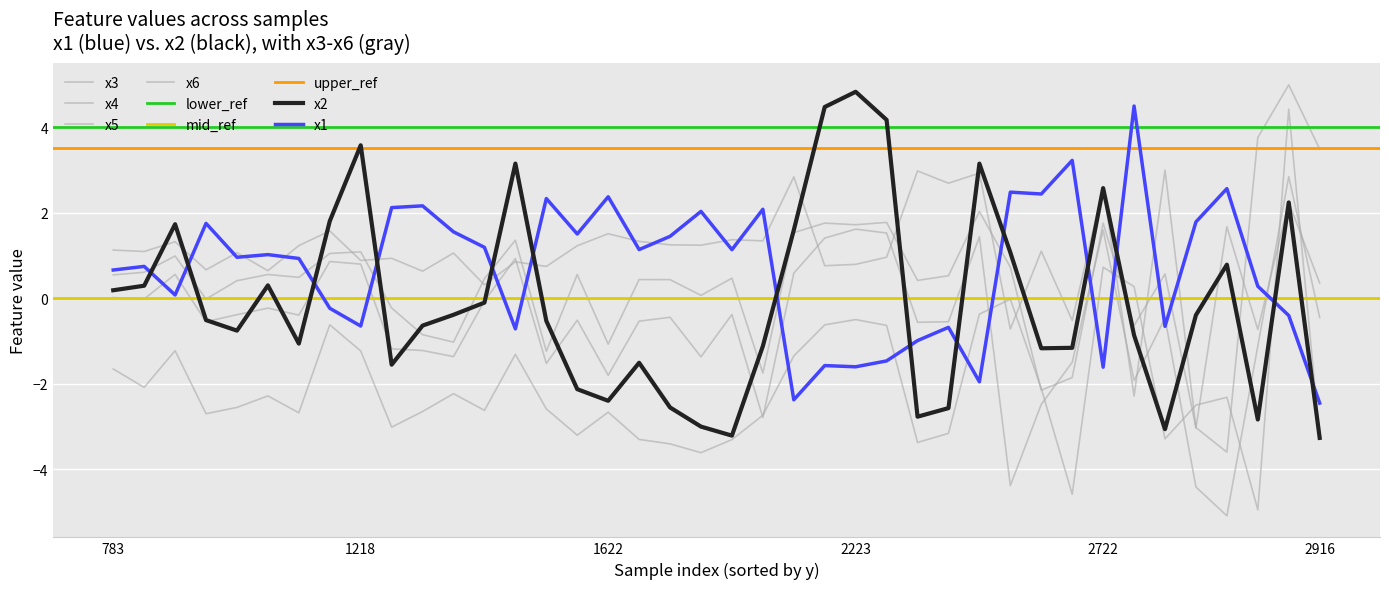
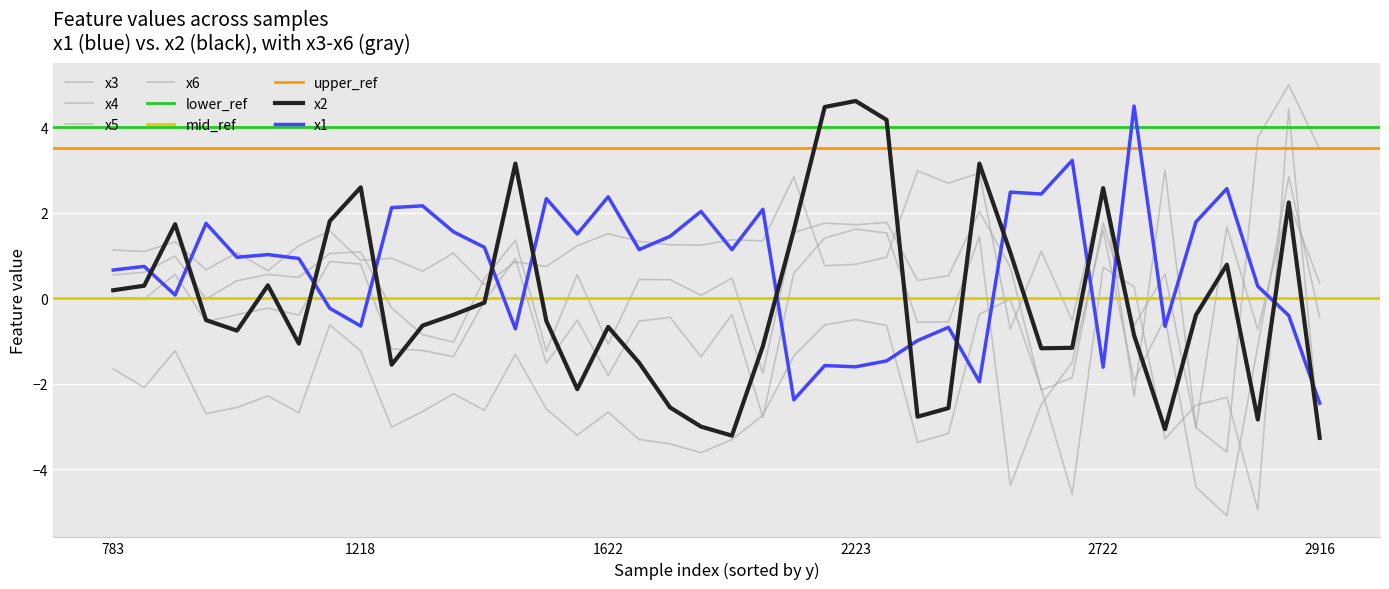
  {
    "x2": {
      "783": 0.2,
-     "1218": 3.6,
-     "1622": -2.4,
-     "2223": 4.8
+     "1218": 2.6,
+     "1622": -0.7,
+     "2223": 4.6
    },
    "x1": {
      "783": 0.7,
      "1218": -0.7,
      "1622": 2.4,
      "2223": -1.6,
      "2722": -1.6,
      "2916": -2.5
    }
  }
